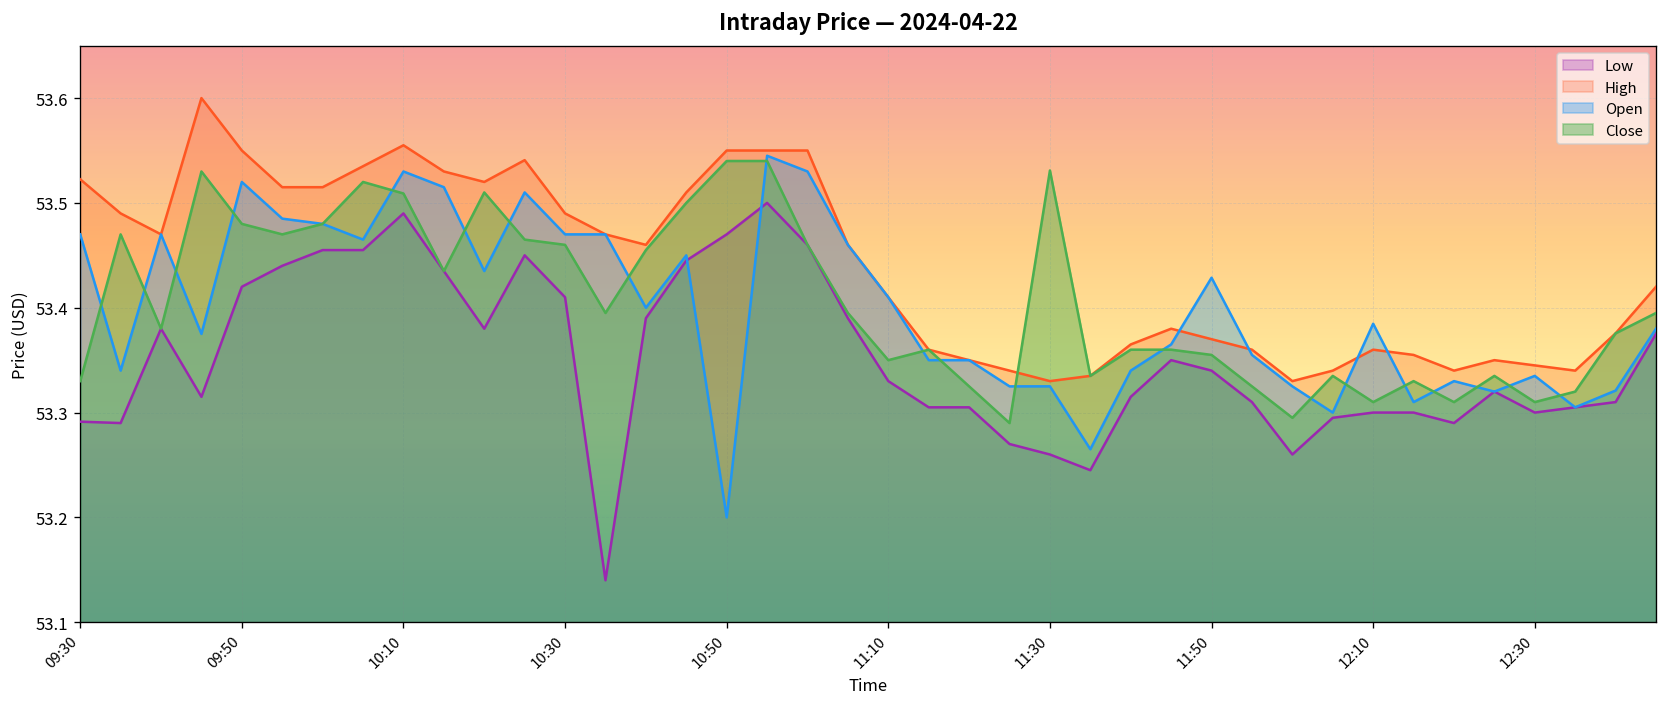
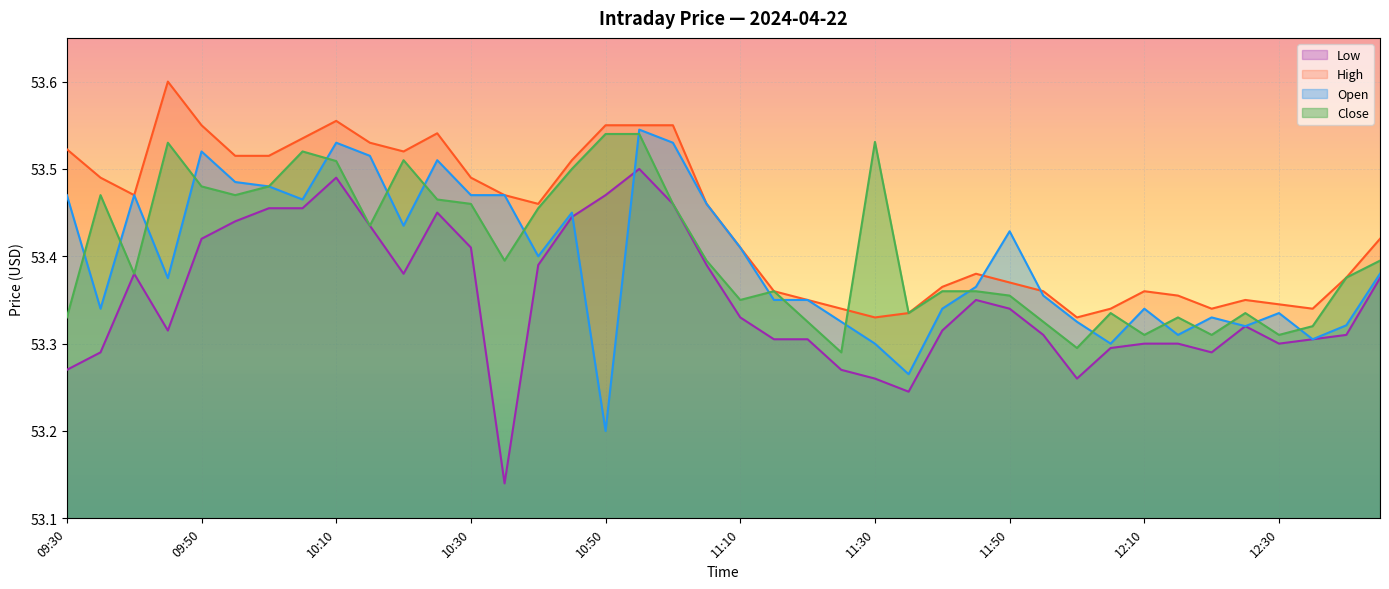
  {
    "Low": {
-     "09:30": 53.29,
+     "09:30": 53.27,
      "09:50": 53.42,
      "10:10": 53.49,
      "10:30": 53.41,
      "10:50": 53.47,
      "11:10": 53.33,
      "11:30": 53.26,
      "11:50": 53.34,
      "12:10": 53.30,
      "12:30": 53.30
    },
    "High": {
      "09:30": 53.52,
      "09:50": 53.55,
      "10:10": 53.56,
      "10:30": 53.49,
      "10:50": 53.55,
      "11:30": 53.33,
      "11:50": 53.37,
      "12:10": 53.36,
      "12:30": 53.35
    },
    "Open": {
      "09:30": 53.47,
      "09:50": 53.52,
      "10:10": 53.53,
      "10:30": 53.47,
      "10:50": 53.20,
-     "11:30": 53.33,
+     "11:30": 53.30,
      "11:50": 53.43,
-     "12:10": 53.38,
+     "12:10": 53.34,
      "12:30": 53.33
    },
    "Close": {
      "09:30": 53.33,
      "09:50": 53.48,
      "10:10": 53.51,
      "10:30": 53.46,
      "10:50": 53.54,
      "11:10": 53.35,
      "11:30": 53.53,
      "11:50": 53.35,
      "12:10": 53.31,
      "12:30": 53.31
    }
  }
